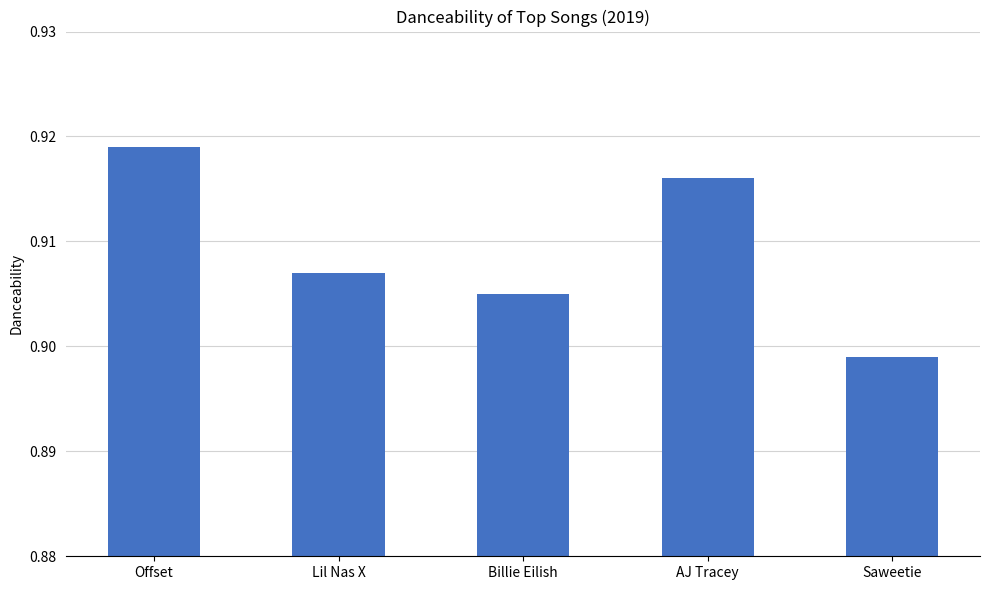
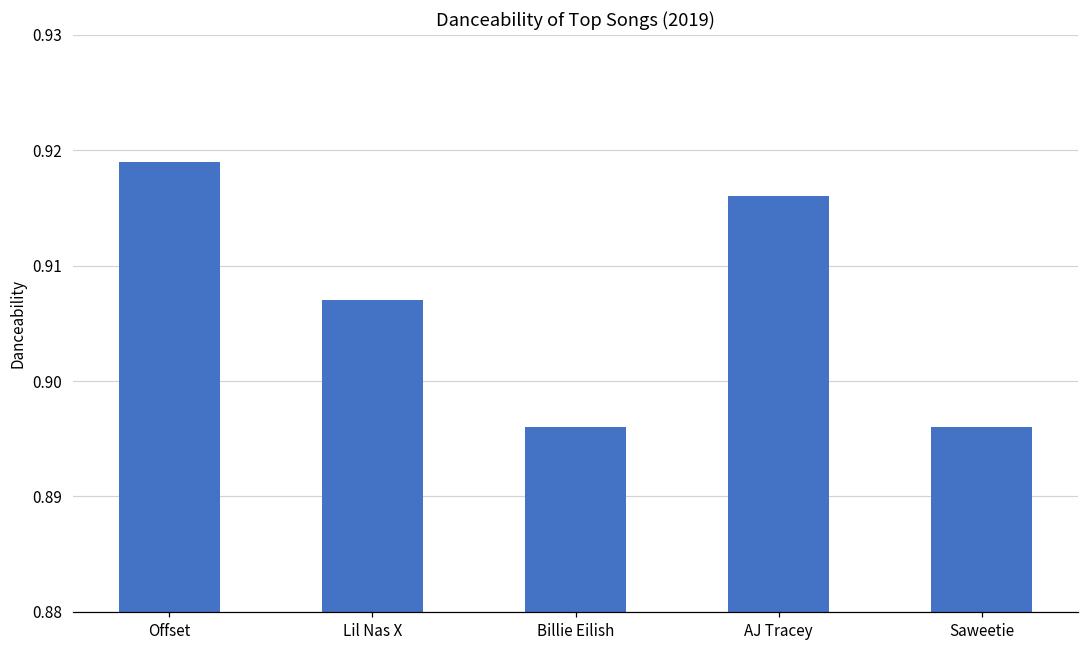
  {
    "Offset": 0.919,
    "Lil Nas X": 0.907,
-   "Billie Eilish": 0.905,
+   "Billie Eilish": 0.896,
    "AJ Tracey": 0.916,
-   "Saweetie": 0.899
+   "Saweetie": 0.896
  }
